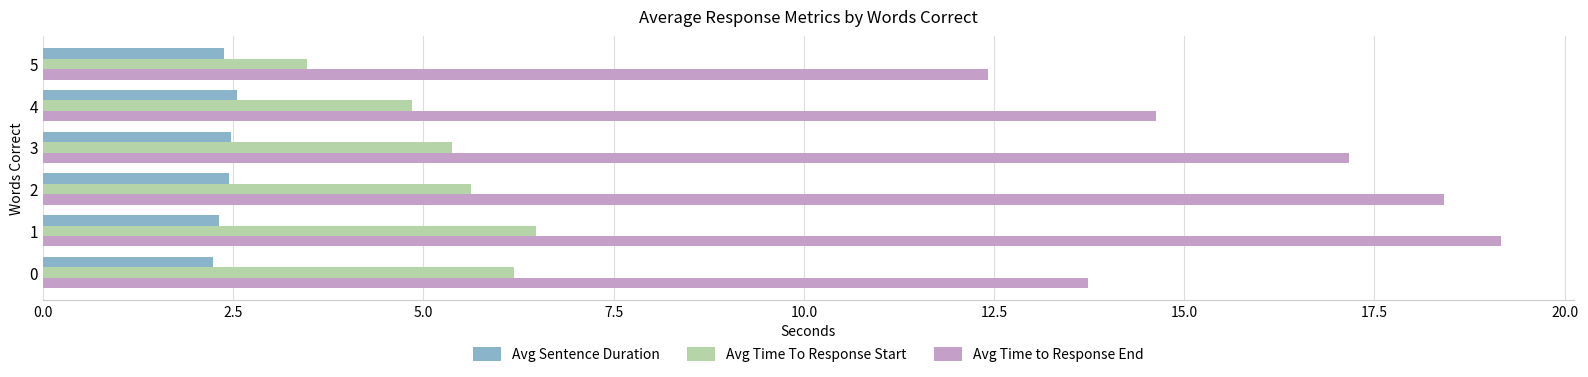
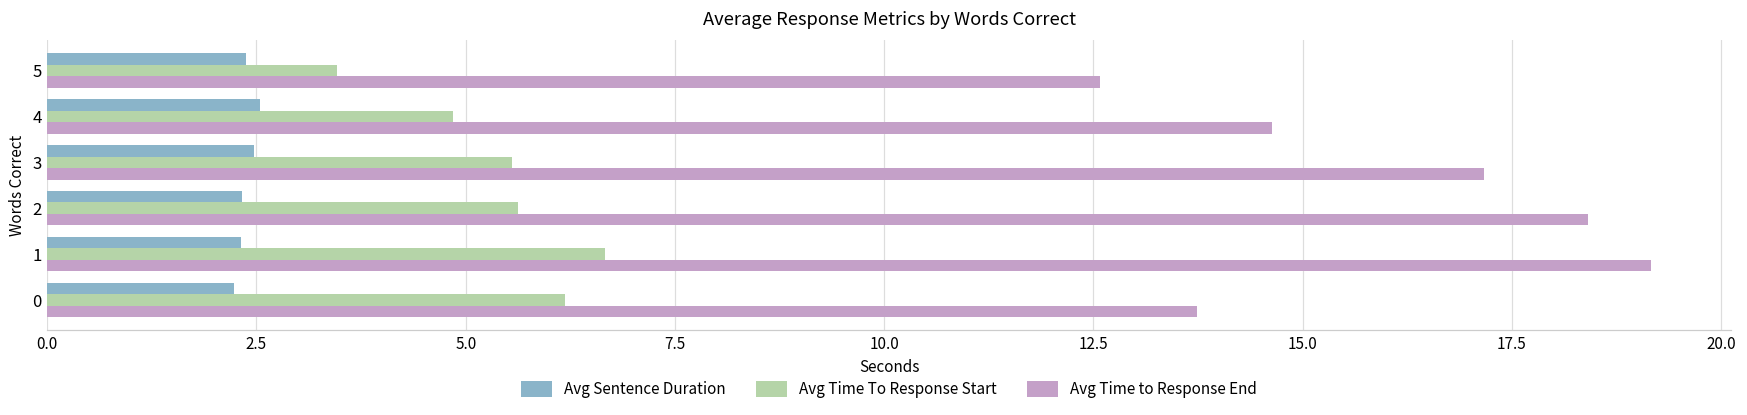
  {
    "Avg Sentence Duration": {
      "5": 2.4,
      "4": 2.5,
      "3": 2.5,
-     "2": 2.4,
+     "2": 2.3,
      "1": 2.3,
      "0": 2.2
    },
    "Avg Time To Response Start": {
      "5": 3.5,
      "4": 4.9,
-     "3": 5.4,
+     "3": 5.5,
      "2": 5.6,
-     "1": 6.5,
+     "1": 6.7,
      "0": 6.2
    },
    "Avg Time to Response End": {
-     "5": 12.4,
+     "5": 12.6,
      "4": 14.6,
      "3": 17.2,
      "2": 18.4,
      "1": 19.2,
      "0": 13.7
    }
  }
